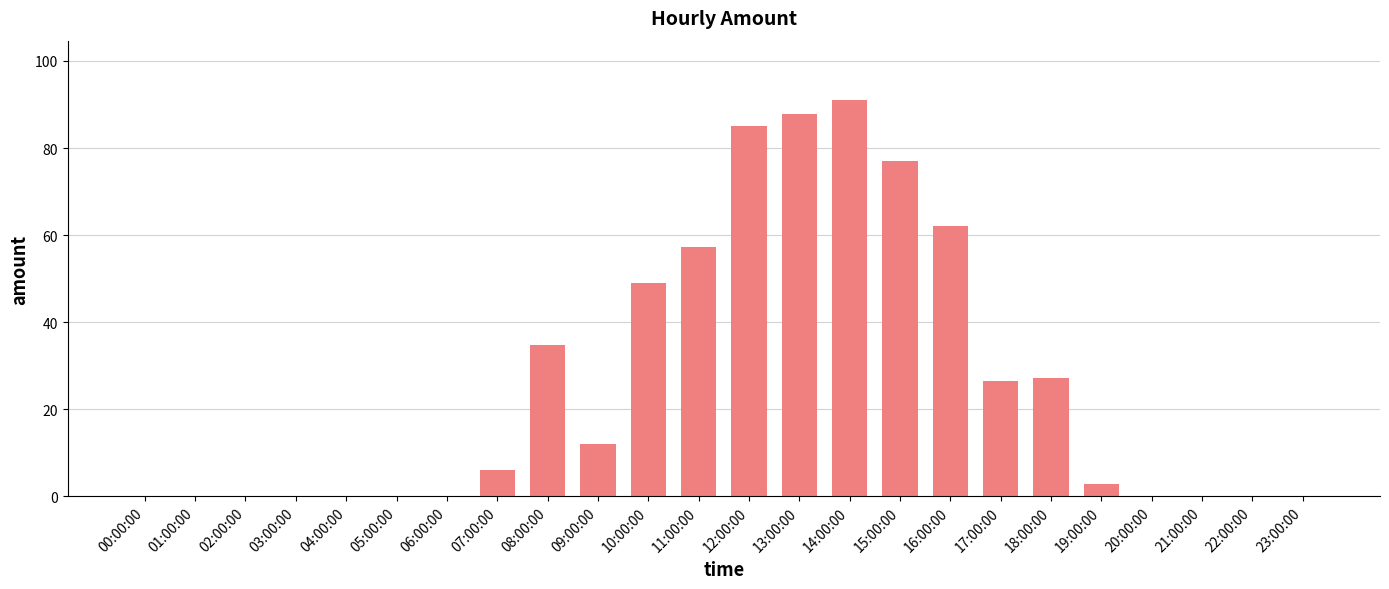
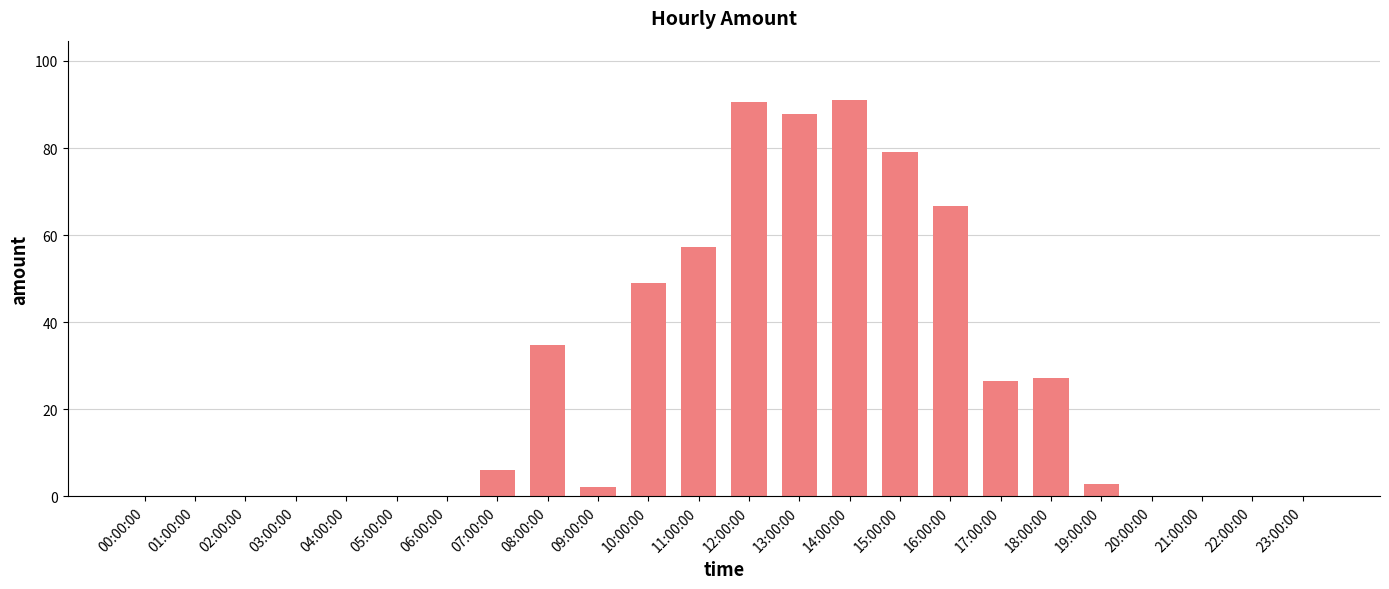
  {
    "00:00:00": 0,
    "01:00:00": 0,
    "02:00:00": 0,
    "03:00:00": 0,
    "04:00:00": 0,
    "05:00:00": 0,
    "06:00:00": 0,
    "07:00:00": 6,
    "08:00:00": 35,
-   "09:00:00": 12,
+   "09:00:00": 2,
    "10:00:00": 49,
    "11:00:00": 57,
-   "12:00:00": 85,
+   "12:00:00": 91,
    "13:00:00": 88,
    "14:00:00": 91,
-   "15:00:00": 77,
-   "16:00:00": 62,
+   "15:00:00": 79,
+   "16:00:00": 67,
    "17:00:00": 26,
    "18:00:00": 27,
    "19:00:00": 3,
    "20:00:00": 0,
    "21:00:00": 0,
    "22:00:00": 0,
    "23:00:00": 0
  }
